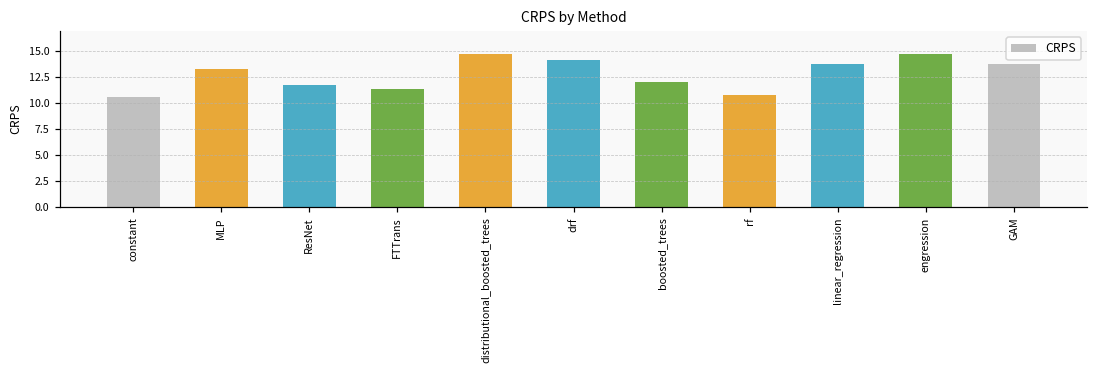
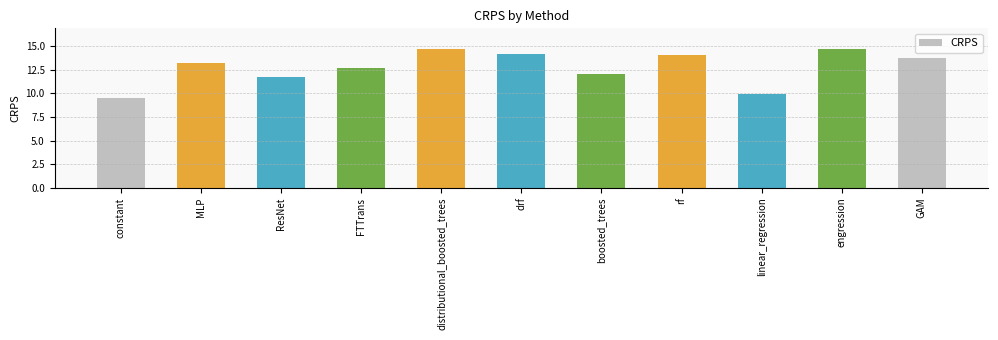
  {
-   "constant": 11,
+   "constant": 10,
    "MLP": 13,
    "ResNet": 12,
-   "FTTrans": 11,
+   "FTTrans": 13,
    "distributional_boosted_trees": 15,
    "drf": 14,
    "boosted_trees": 12,
-   "rf": 11,
-   "linear_regression": 14,
+   "rf": 14,
+   "linear_regression": 10,
    "engression": 15,
    "GAM": 14
  }
